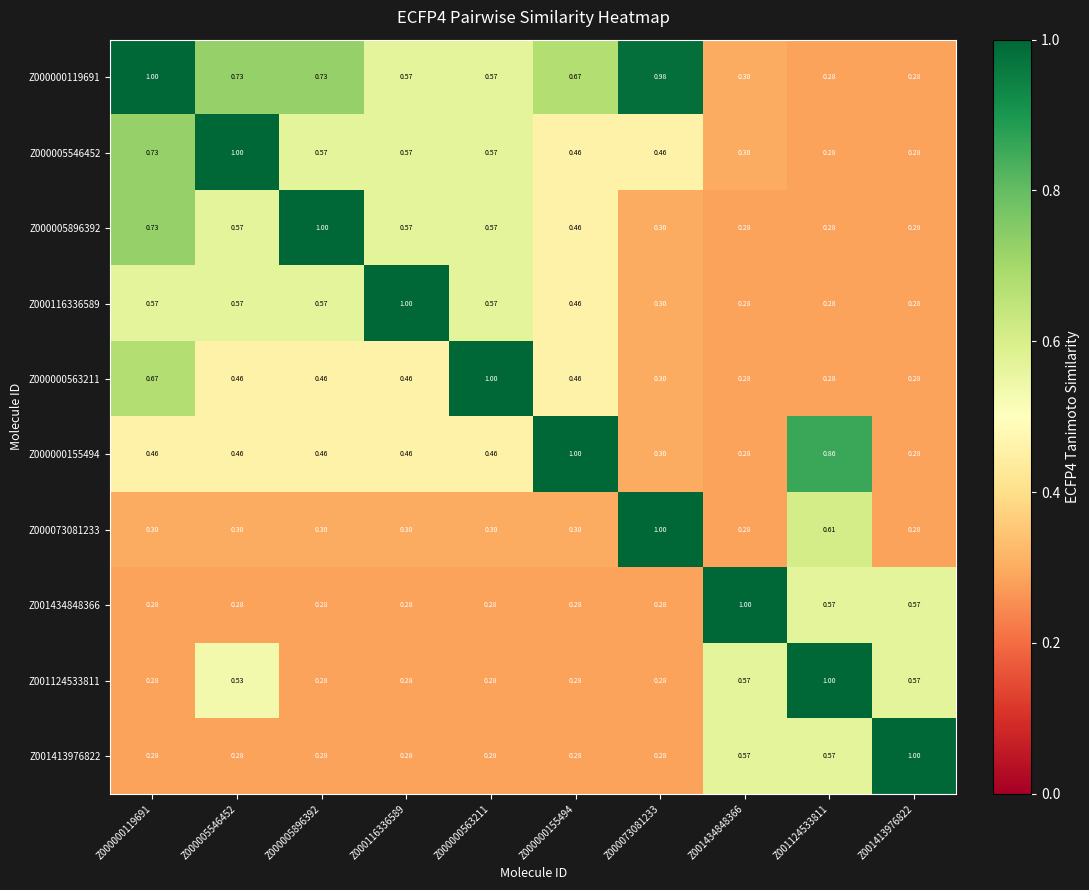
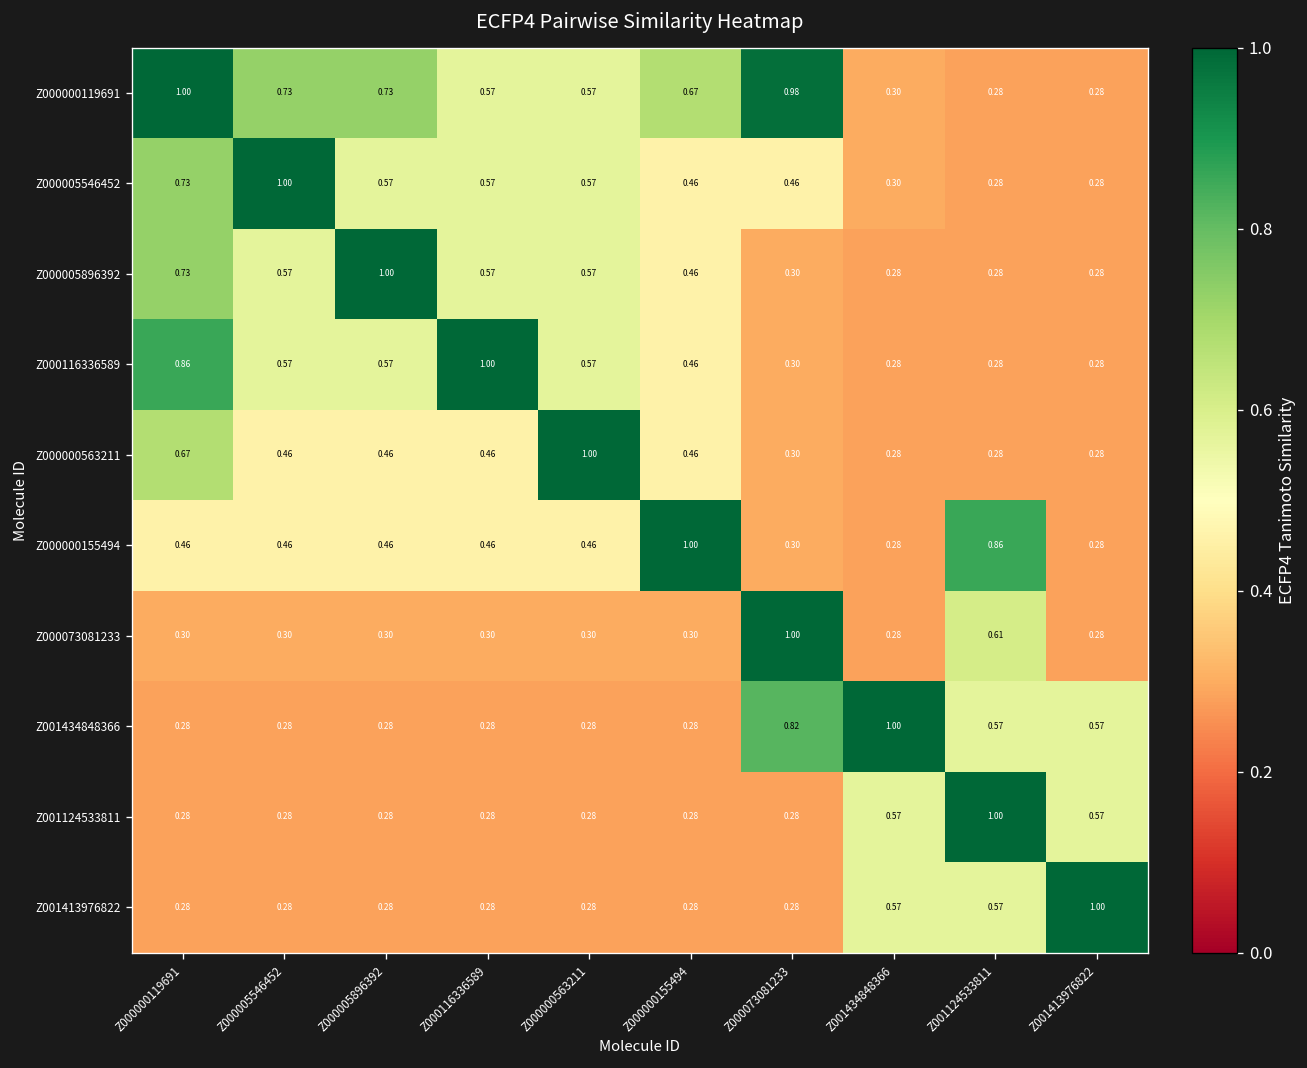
  {
    "Z000000119691": {
      "Z000000119691": 1.00,
      "Z000005546452": 0.73,
      "Z000005896392": 0.73,
      "Z000116336589": 0.57,
      "Z000000563211": 0.57,
      "Z000000155494": 0.67,
      "Z000073081233": 0.98,
      "Z001434848366": 0.30,
      "Z001124533811": 0.28,
      "Z001413976822": 0.28
    },
    "Z000005546452": {
      "Z000000119691": 0.73,
      "Z000005546452": 1.00,
      "Z000005896392": 0.57,
      "Z000116336589": 0.57,
      "Z000000563211": 0.57,
      "Z000000155494": 0.46,
      "Z000073081233": 0.46,
      "Z001434848366": 0.30,
      "Z001124533811": 0.28,
      "Z001413976822": 0.28
    },
    "Z000005896392": {
      "Z000000119691": 0.73,
      "Z000005546452": 0.57,
      "Z000005896392": 1.00,
      "Z000116336589": 0.57,
      "Z000000563211": 0.57,
      "Z000000155494": 0.46,
      "Z000073081233": 0.30,
      "Z001434848366": 0.28,
      "Z001124533811": 0.28,
      "Z001413976822": 0.28
    },
    "Z000116336589": {
-     "Z000000119691": 0.57,
+     "Z000000119691": 0.86,
      "Z000005546452": 0.57,
      "Z000005896392": 0.57,
      "Z000116336589": 1.00,
      "Z000000563211": 0.57,
      "Z000000155494": 0.46,
      "Z000073081233": 0.30,
      "Z001434848366": 0.28,
      "Z001124533811": 0.28,
      "Z001413976822": 0.28
    },
    "Z000000563211": {
      "Z000000119691": 0.67,
      "Z000005546452": 0.46,
      "Z000005896392": 0.46,
      "Z000116336589": 0.46,
      "Z000000563211": 1.00,
      "Z000000155494": 0.46,
      "Z000073081233": 0.30,
      "Z001434848366": 0.28,
      "Z001124533811": 0.28,
      "Z001413976822": 0.28
    },
    "Z000000155494": {
      "Z000000119691": 0.46,
      "Z000005546452": 0.46,
      "Z000005896392": 0.46,
      "Z000116336589": 0.46,
      "Z000000563211": 0.46,
      "Z000000155494": 1.00,
      "Z000073081233": 0.30,
      "Z001434848366": 0.28,
      "Z001124533811": 0.86,
      "Z001413976822": 0.28
    },
    "Z000073081233": {
      "Z000000119691": 0.30,
      "Z000005546452": 0.30,
      "Z000005896392": 0.30,
      "Z000116336589": 0.30,
      "Z000000563211": 0.30,
      "Z000000155494": 0.30,
      "Z000073081233": 1.00,
      "Z001434848366": 0.28,
      "Z001124533811": 0.61,
      "Z001413976822": 0.28
    },
    "Z001434848366": {
      "Z000000119691": 0.28,
      "Z000005546452": 0.28,
      "Z000005896392": 0.28,
      "Z000116336589": 0.28,
      "Z000000563211": 0.28,
      "Z000000155494": 0.28,
-     "Z000073081233": 0.28,
+     "Z000073081233": 0.82,
      "Z001434848366": 1.00,
      "Z001124533811": 0.57,
      "Z001413976822": 0.57
    },
    "Z001124533811": {
      "Z000000119691": 0.28,
-     "Z000005546452": 0.53,
+     "Z000005546452": 0.28,
      "Z000005896392": 0.28,
      "Z000116336589": 0.28,
      "Z000000563211": 0.28,
      "Z000000155494": 0.28,
      "Z000073081233": 0.28,
      "Z001434848366": 0.57,
      "Z001124533811": 1.00,
      "Z001413976822": 0.57
    },
    "Z001413976822": {
      "Z000000119691": 0.28,
      "Z000005546452": 0.28,
      "Z000005896392": 0.28,
      "Z000116336589": 0.28,
      "Z000000563211": 0.28,
      "Z000000155494": 0.28,
      "Z000073081233": 0.28,
      "Z001434848366": 0.57,
      "Z001124533811": 0.57,
      "Z001413976822": 1.00
    }
  }
